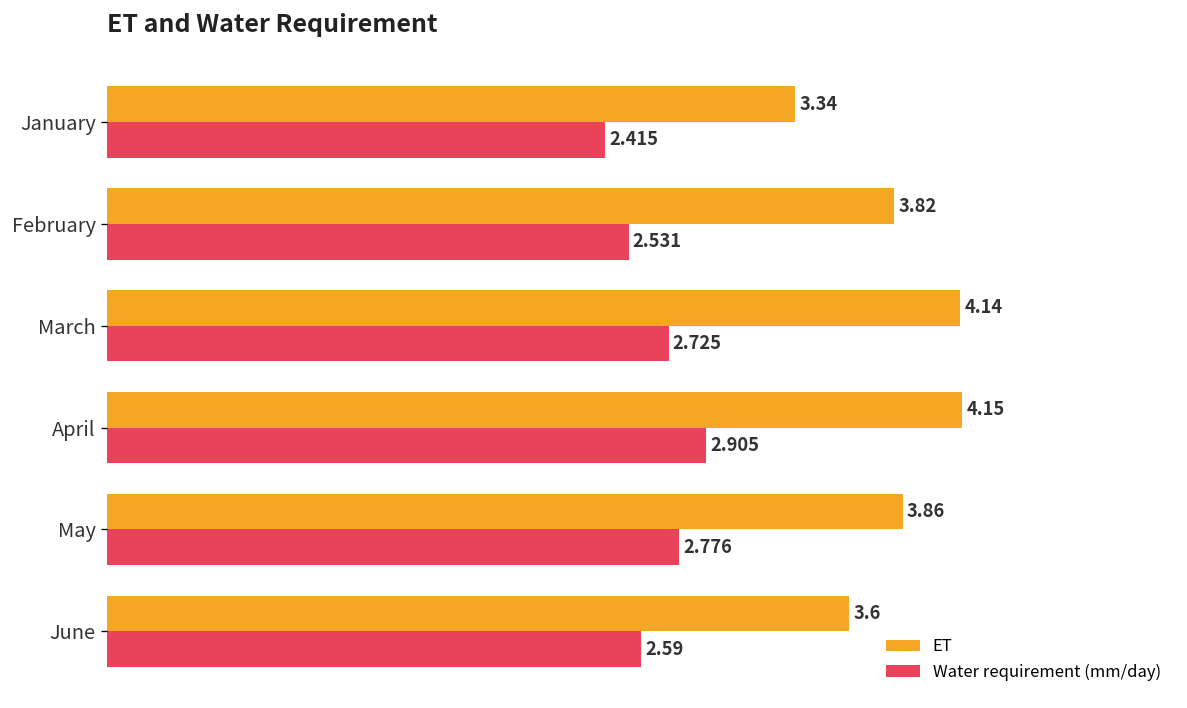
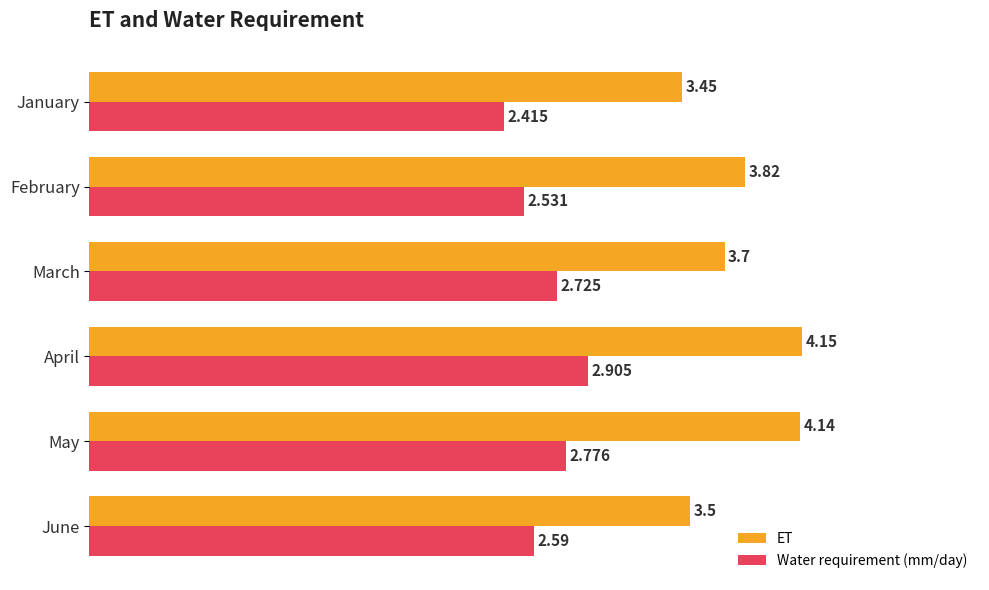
  {
    "ET": {
-     "January": 3.34,
+     "January": 3.45,
      "February": 3.82,
-     "March": 4.14,
+     "March": 3.7,
      "April": 4.15,
-     "May": 3.86,
-     "June": 3.6
+     "May": 4.14,
+     "June": 3.5
    },
    "Water requirement (mm/day)": {
      "January": 2.415,
      "February": 2.531,
      "March": 2.725,
      "April": 2.905,
      "May": 2.776,
      "June": 2.59
    }
  }
